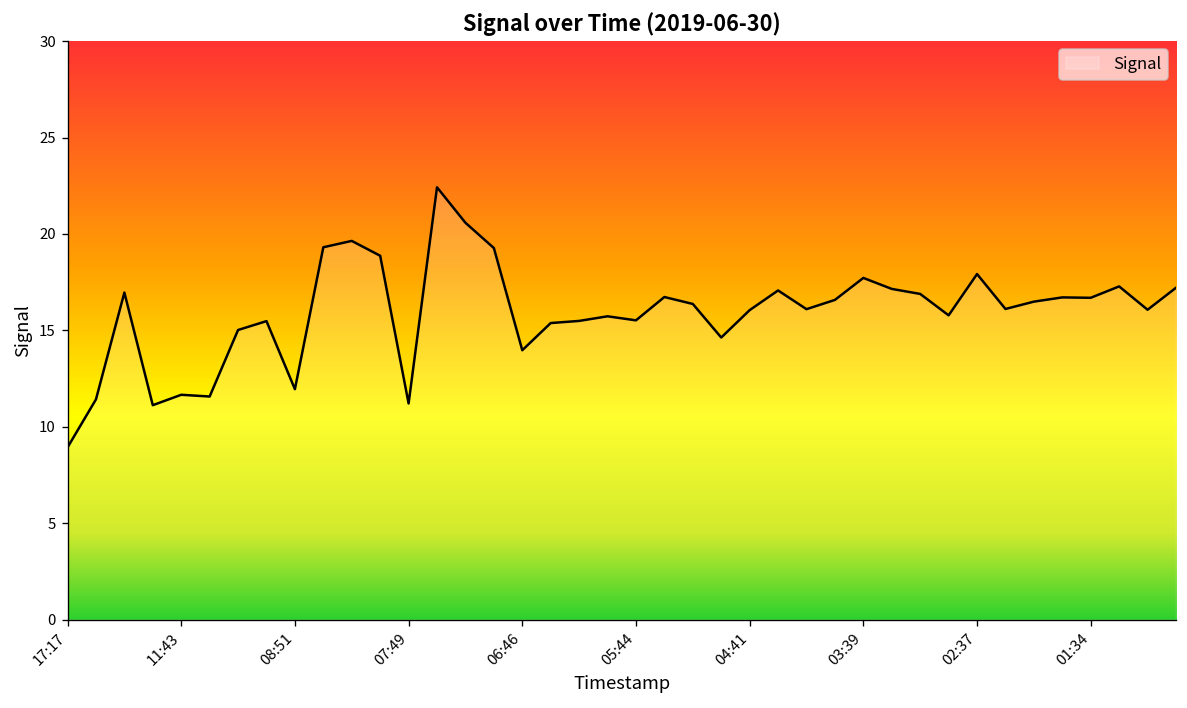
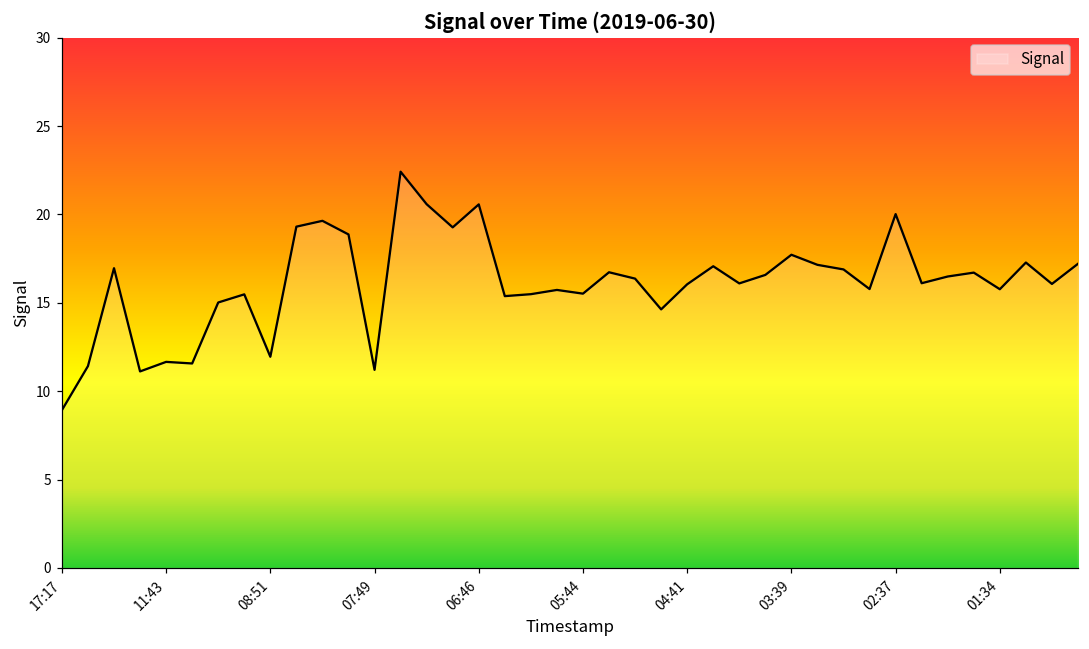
  {
    "17:17": 8.9,
    "11:43": 11.7,
    "08:51": 12.0,
    "07:49": 11.2,
-   "06:46": 14.0,
+   "06:46": 20.6,
    "05:44": 15.5,
    "04:41": 16.1,
    "03:39": 17.7,
-   "02:37": 17.9,
-   "01:34": 16.7
+   "02:37": 20.0,
+   "01:34": 15.8
  }
